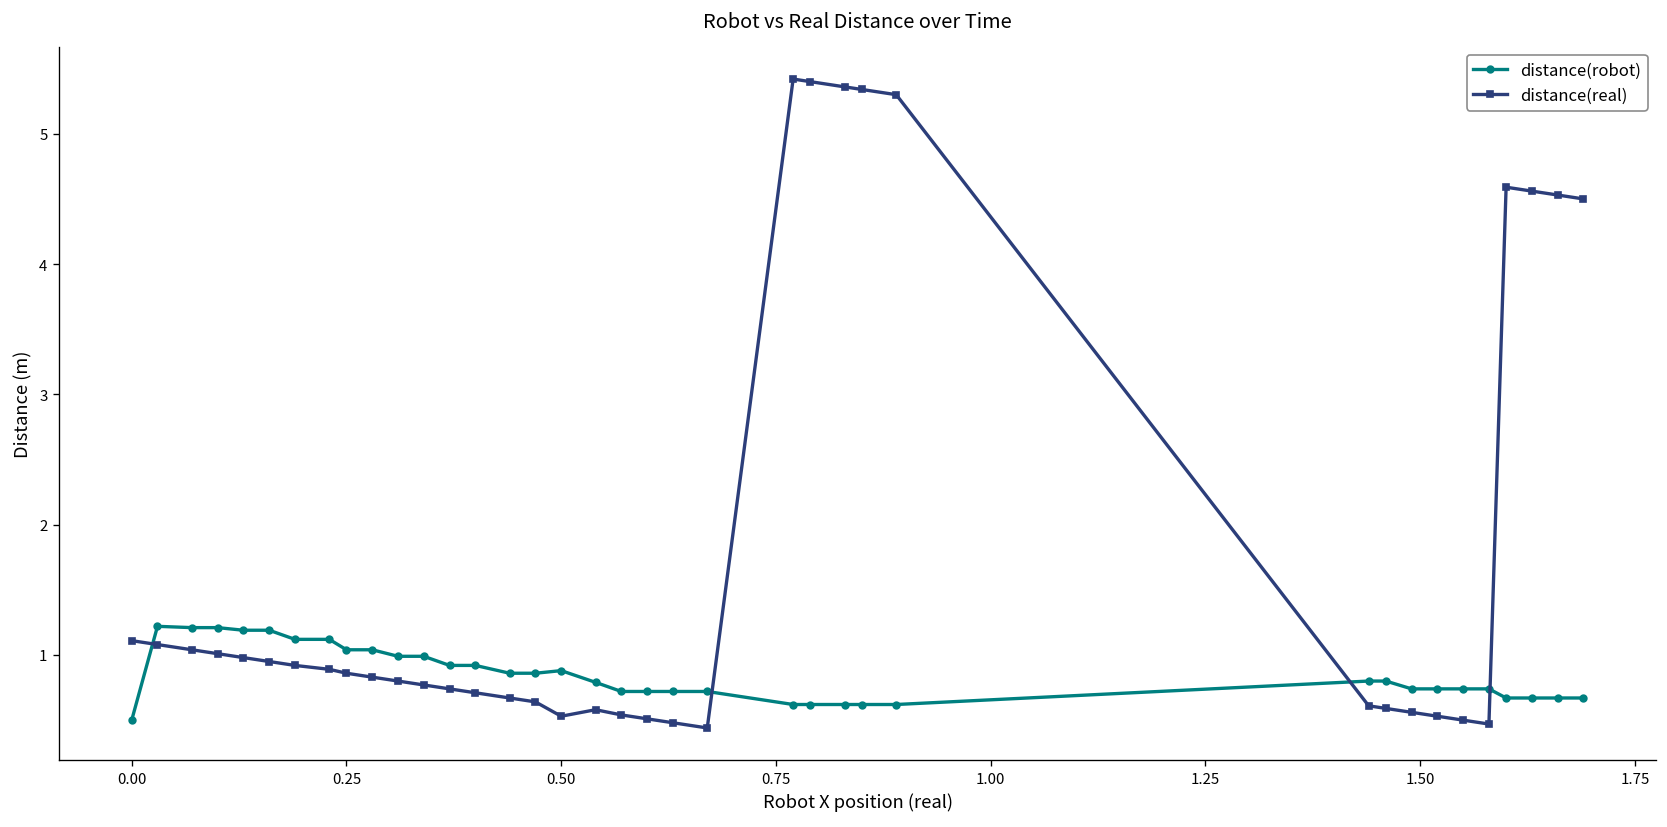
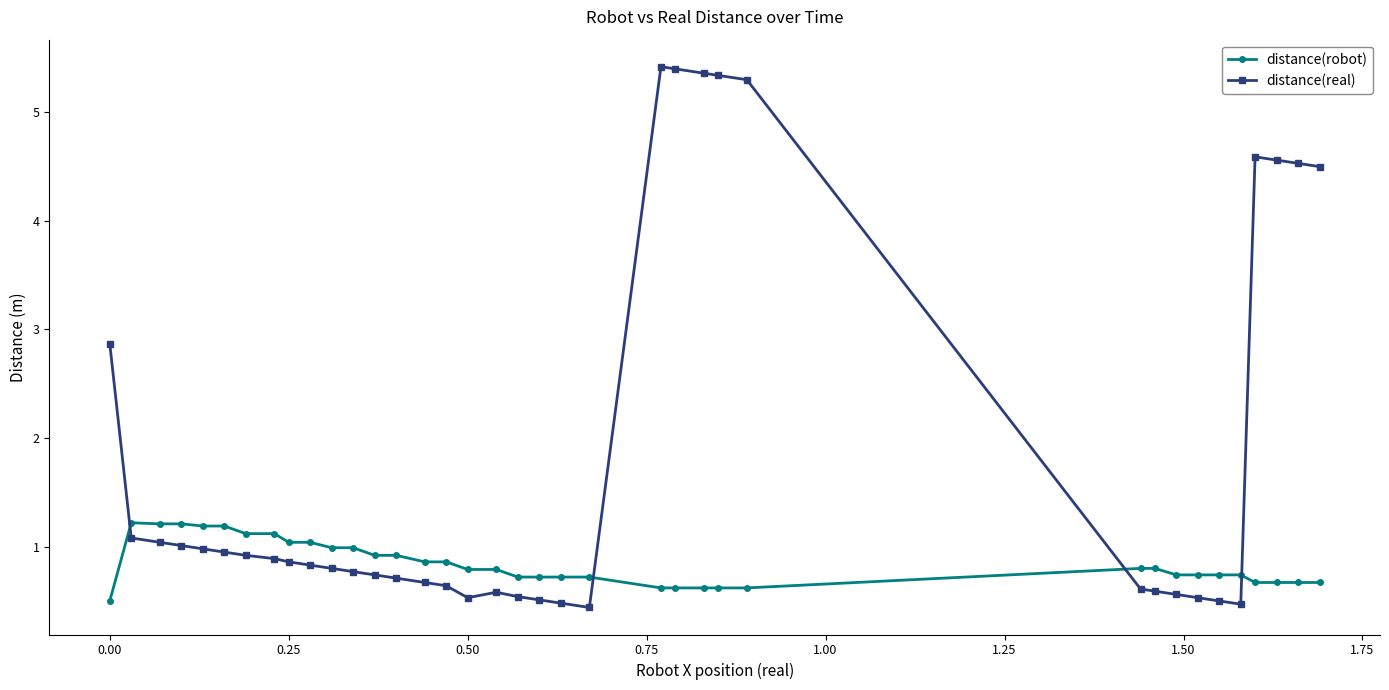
  {
    "distance(robot)": {
      "0.00": 0.50,
      "0.25": 1.04,
-     "0.50": 0.88
+     "0.50": 0.79
    },
    "distance(real)": {
-     "0.00": 1.11,
+     "0.00": 2.87,
      "0.25": 0.86,
      "0.50": 0.53
    }
  }
